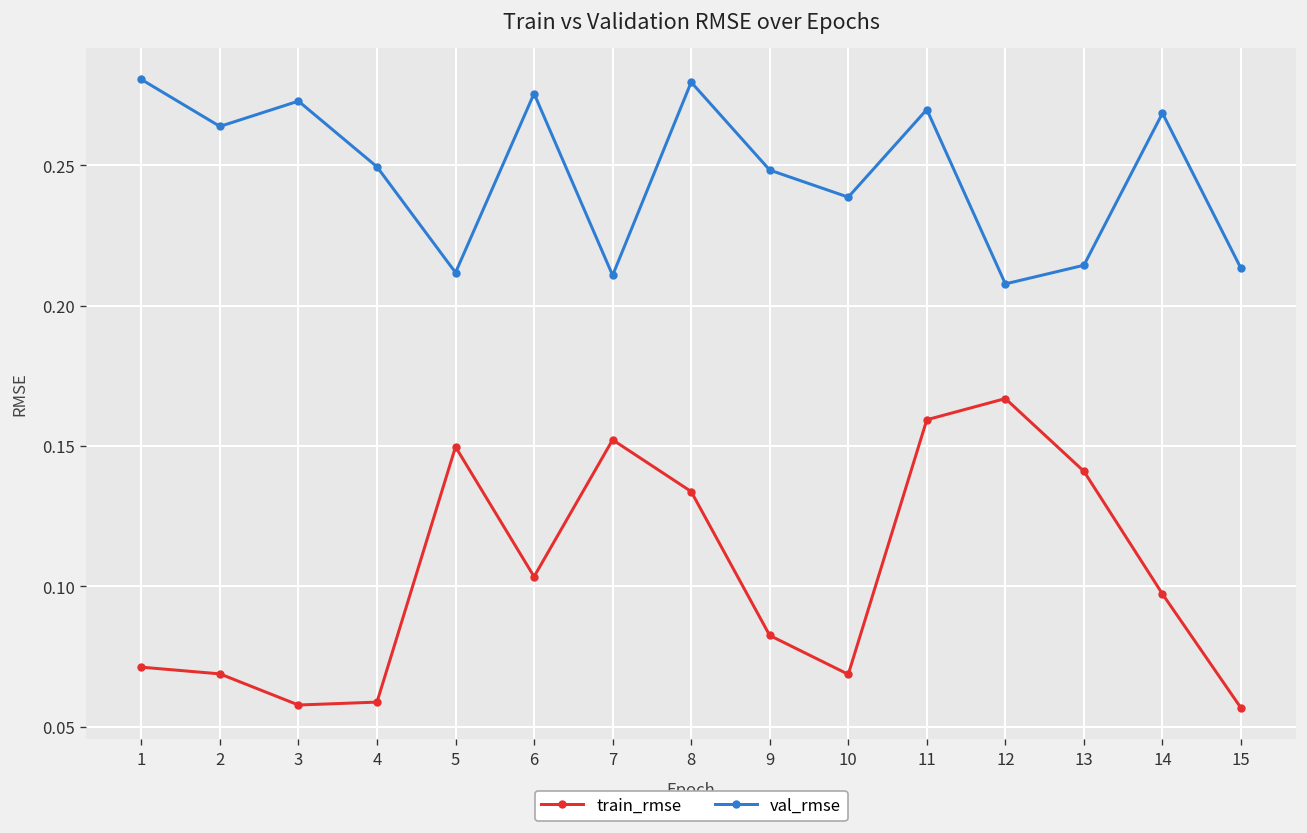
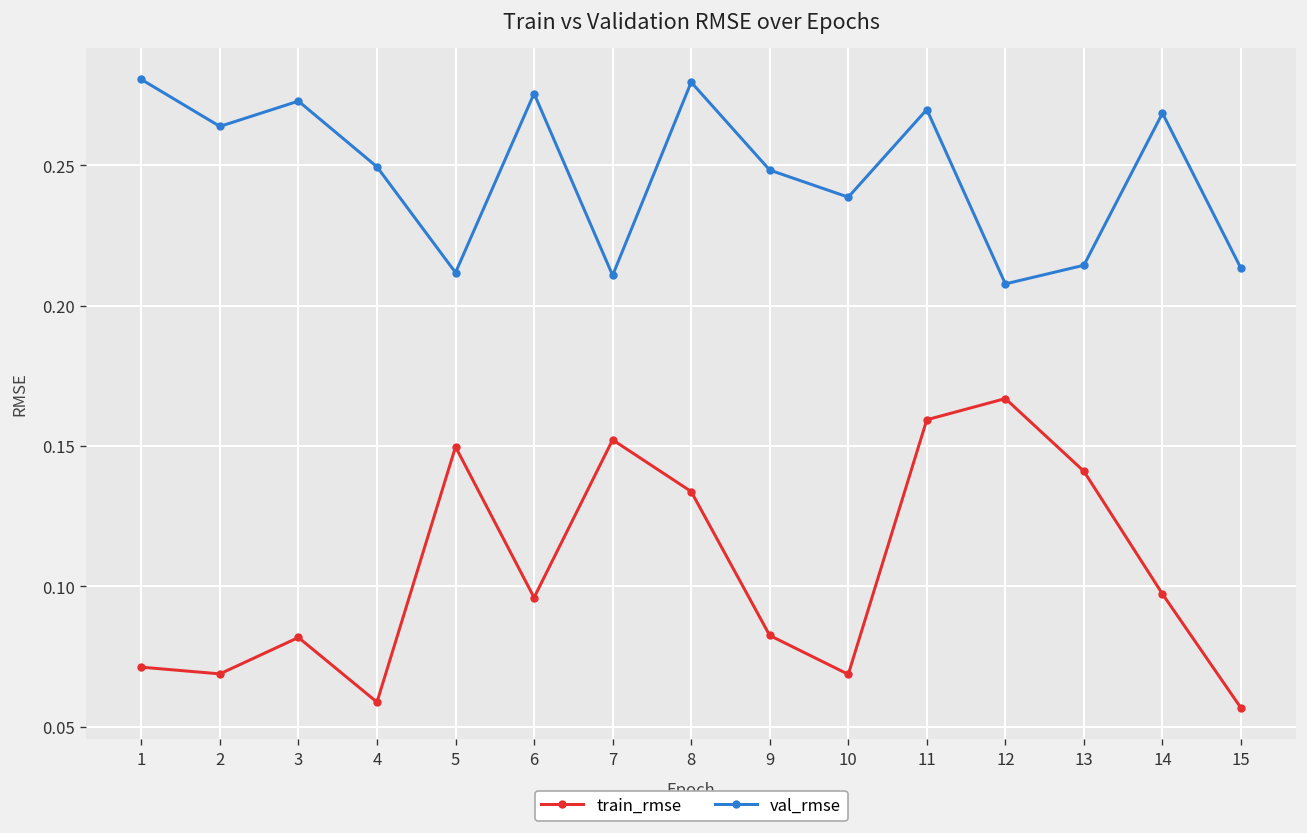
  {
    "train_rmse": {
      "1": 0.071,
      "2": 0.069,
-     "3": 0.058,
+     "3": 0.082,
      "4": 0.059,
      "5": 0.150,
-     "6": 0.103,
+     "6": 0.096,
      "7": 0.152,
      "8": 0.134,
      "9": 0.083,
      "10": 0.069,
      "11": 0.159,
      "12": 0.167,
      "13": 0.141,
      "14": 0.097,
      "15": 0.057
    },
    "val_rmse": {
      "1": 0.281,
      "2": 0.264,
      "3": 0.273,
      "4": 0.249,
      "5": 0.212,
      "6": 0.276,
      "7": 0.211,
      "8": 0.280,
      "9": 0.248,
      "10": 0.239,
      "11": 0.270,
      "12": 0.208,
      "13": 0.214,
      "14": 0.269,
      "15": 0.213
    }
  }
